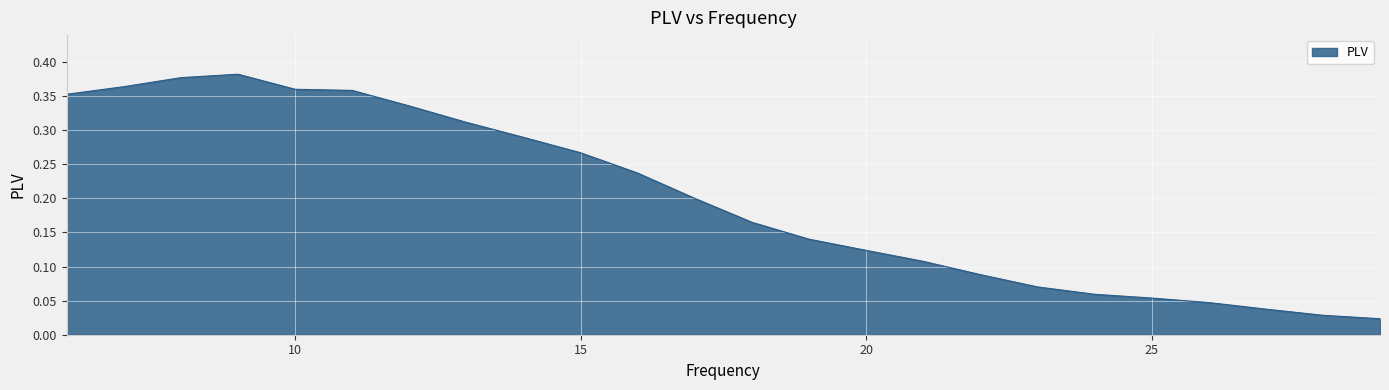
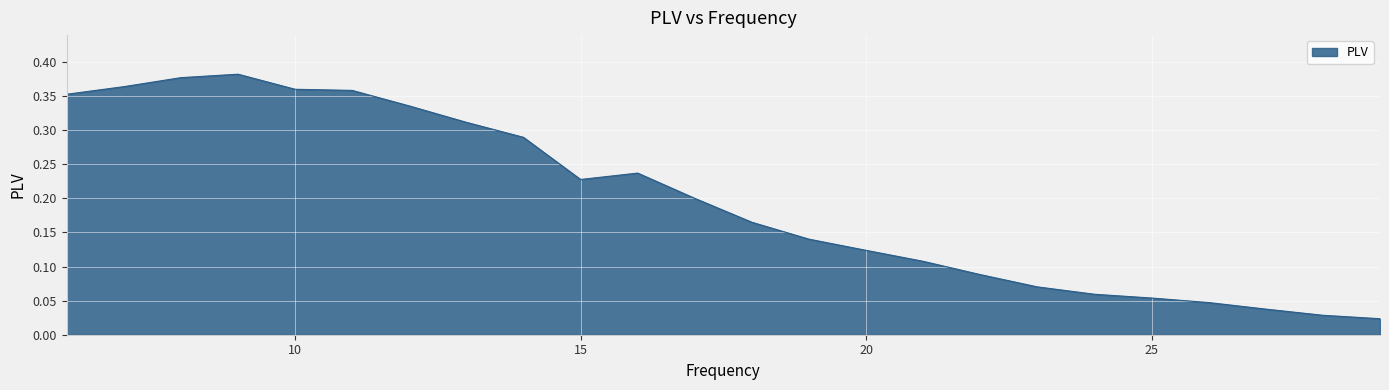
  {
    "10": 0.36,
-   "15": 0.27,
+   "15": 0.23,
    "20": 0.12,
    "25": 0.05
  }
